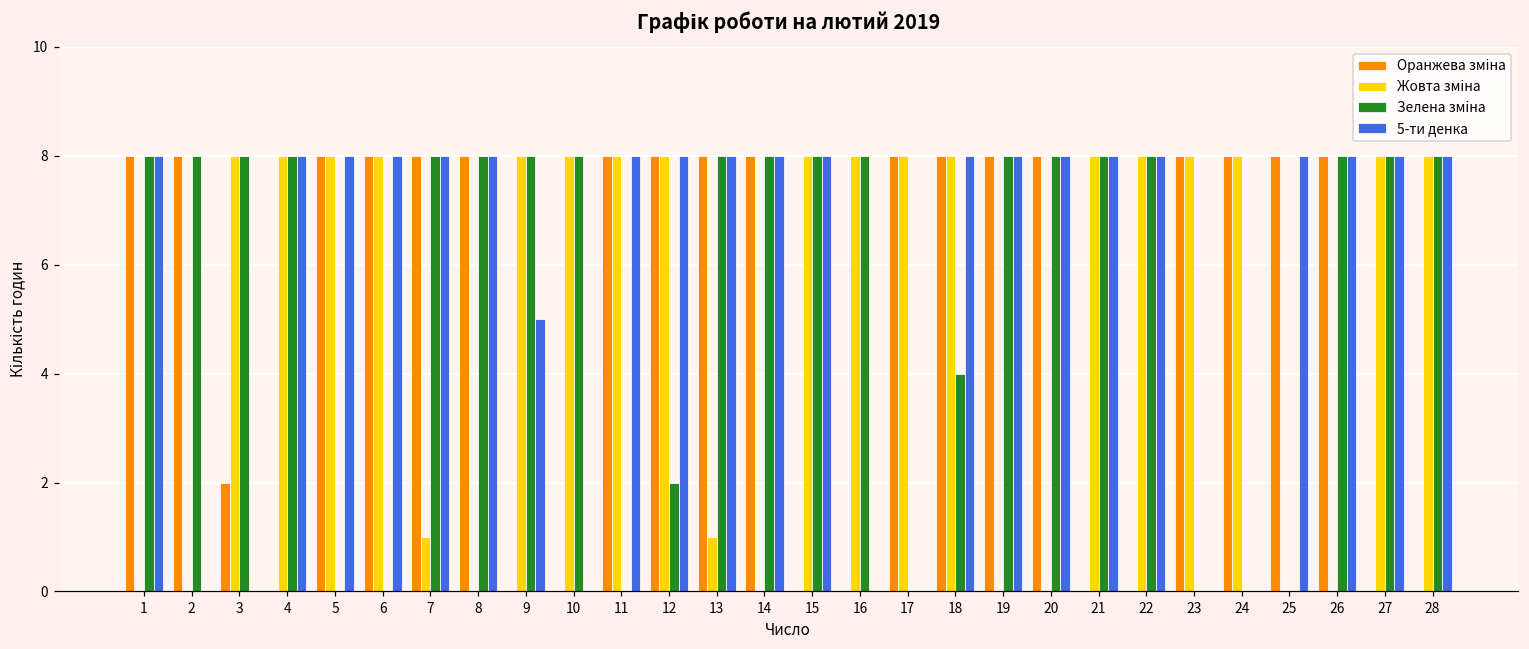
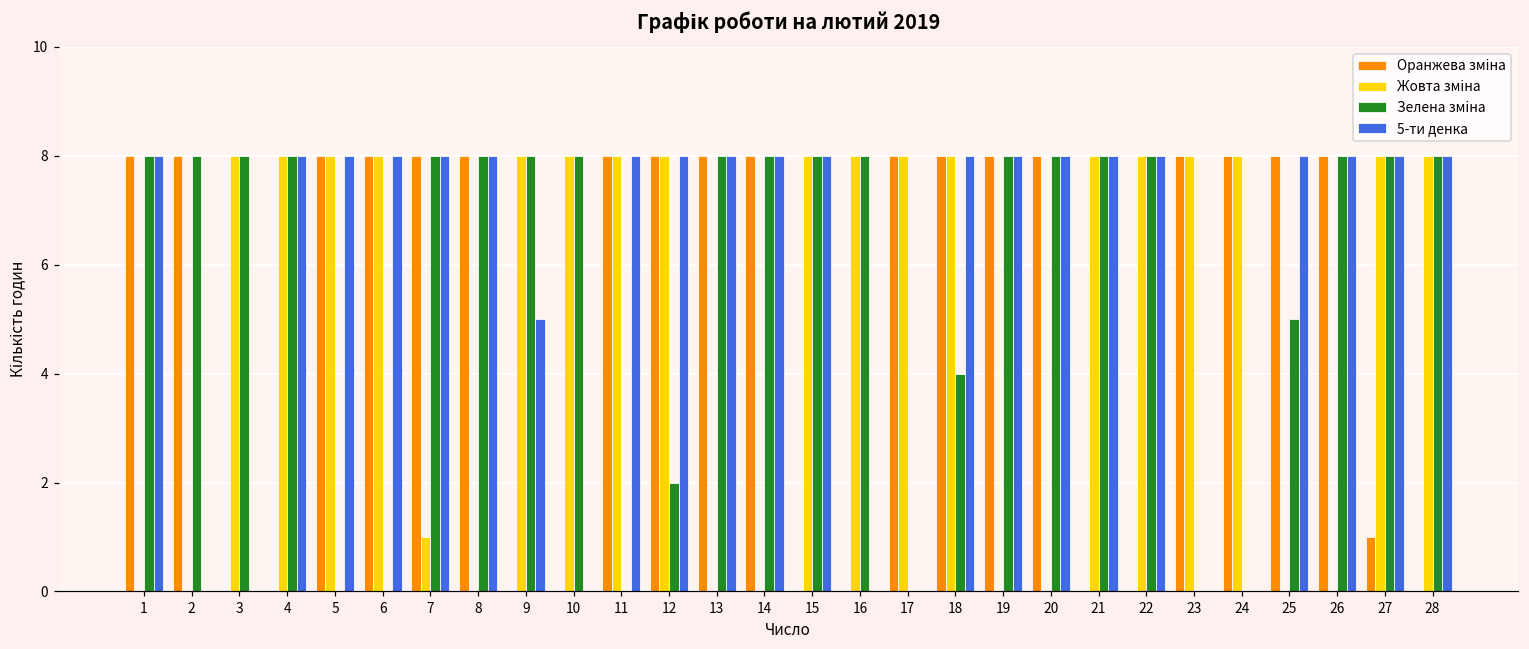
  {
    "Оранжева зміна": {
      "1": 8,
      "2": 8,
-     "3": 2,
+     "3": 0,
      "4": 0,
      "5": 8,
      "6": 8,
      "7": 8,
      "8": 8,
      "9": 0,
      "10": 0,
      "11": 8,
      "12": 8,
      "13": 8,
      "14": 8,
      "15": 0,
      "16": 0,
      "17": 8,
      "18": 8,
      "19": 8,
      "20": 8,
      "21": 0,
      "22": 0,
      "23": 8,
      "24": 8,
      "25": 8,
      "26": 8,
-     "27": 0,
+     "27": 1,
      "28": 0
    },
    "Жовта зміна": {
      "1": 0,
      "2": 0,
      "3": 8,
      "4": 8,
      "5": 8,
      "6": 8,
      "7": 1,
      "8": 0,
      "9": 8,
      "10": 8,
      "11": 8,
      "12": 8,
-     "13": 1,
+     "13": 0,
      "14": 0,
      "15": 8,
      "16": 8,
      "17": 8,
      "18": 8,
      "19": 0,
      "20": 0,
      "21": 8,
      "22": 8,
      "23": 8,
      "24": 8,
      "25": 0,
      "26": 0,
      "27": 8,
      "28": 8
    },
    "Зелена зміна": {
      "1": 8,
      "2": 8,
      "3": 8,
      "4": 8,
      "5": 0,
      "6": 0,
      "7": 8,
      "8": 8,
      "9": 8,
      "10": 8,
      "11": 0,
      "12": 2,
      "13": 8,
      "14": 8,
      "15": 8,
      "16": 8,
      "17": 0,
      "18": 4,
      "19": 8,
      "20": 8,
      "21": 8,
      "22": 8,
      "23": 0,
      "24": 0,
-     "25": 0,
+     "25": 5,
      "26": 8,
      "27": 8,
      "28": 8
    },
    "5-ти денка": {
      "1": 8,
      "2": 0,
      "3": 0,
      "4": 8,
      "5": 8,
      "6": 8,
      "7": 8,
      "8": 8,
      "9": 5,
      "10": 0,
      "11": 8,
      "12": 8,
      "13": 8,
      "14": 8,
      "15": 8,
      "16": 0,
      "17": 0,
      "18": 8,
      "19": 8,
      "20": 8,
      "21": 8,
      "22": 8,
      "23": 0,
      "24": 0,
      "25": 8,
      "26": 8,
      "27": 8,
      "28": 8
    }
  }
